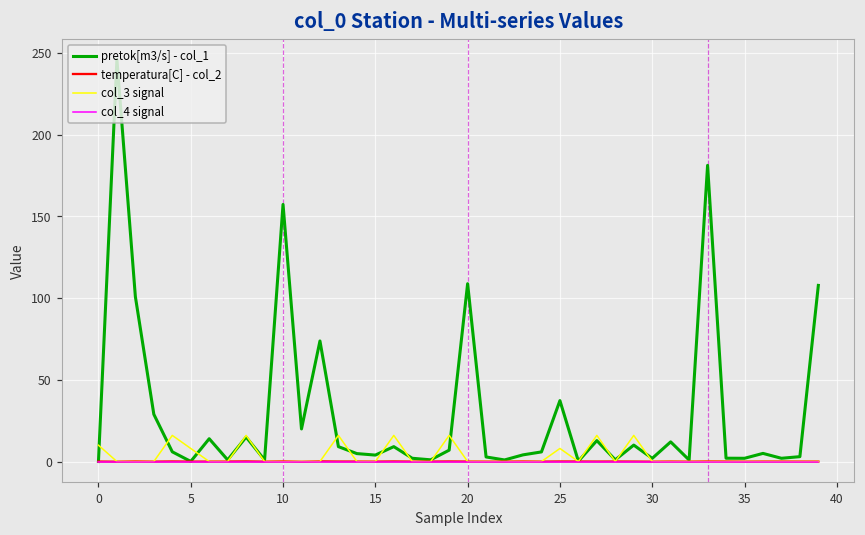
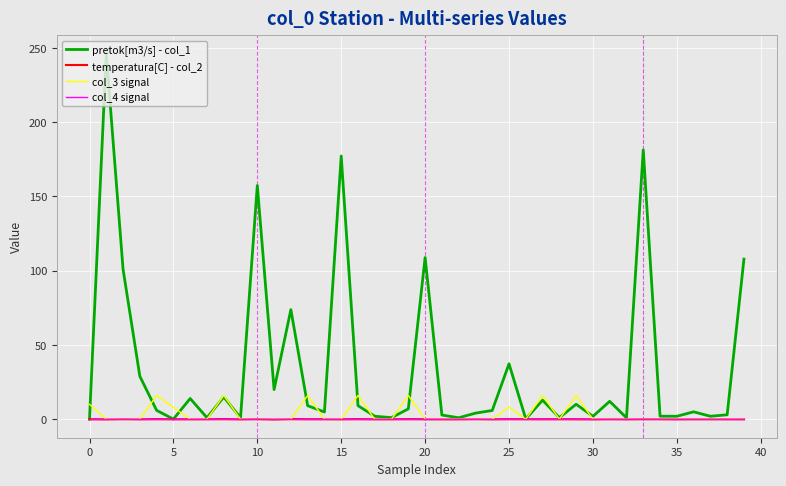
  {
    "pretok[m3/s] - col_1": {
      "10": 157,
-     "15": 4,
+     "15": 177,
      "20": 109,
      "25": 37,
      "30": 2,
      "35": 2
    },
    "col_4 signal": {
      "25": 0
    },
    "col_3 signal": {
      "0": 10,
      "5": 8,
      "25": 8
    }
  }
